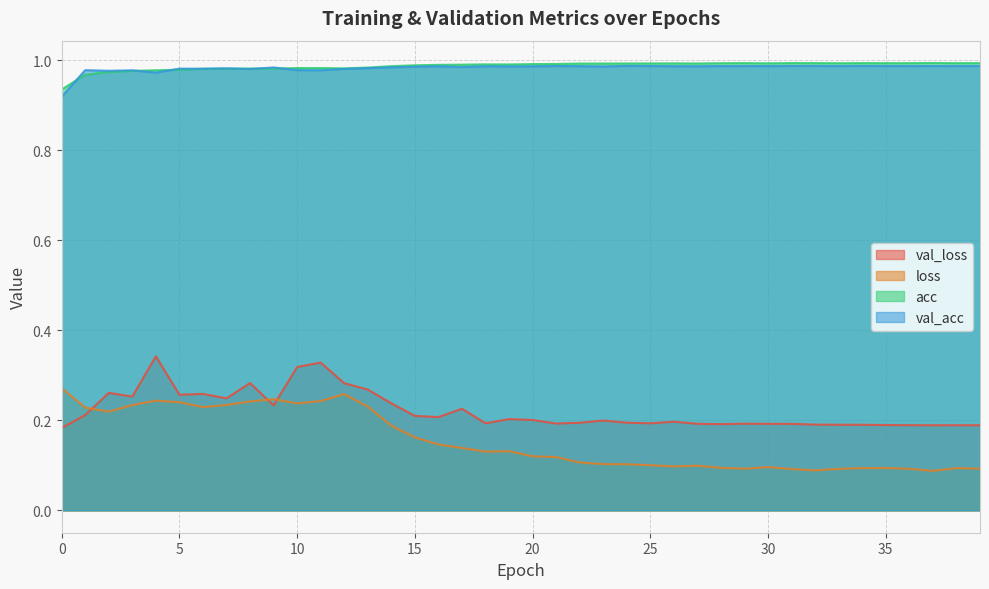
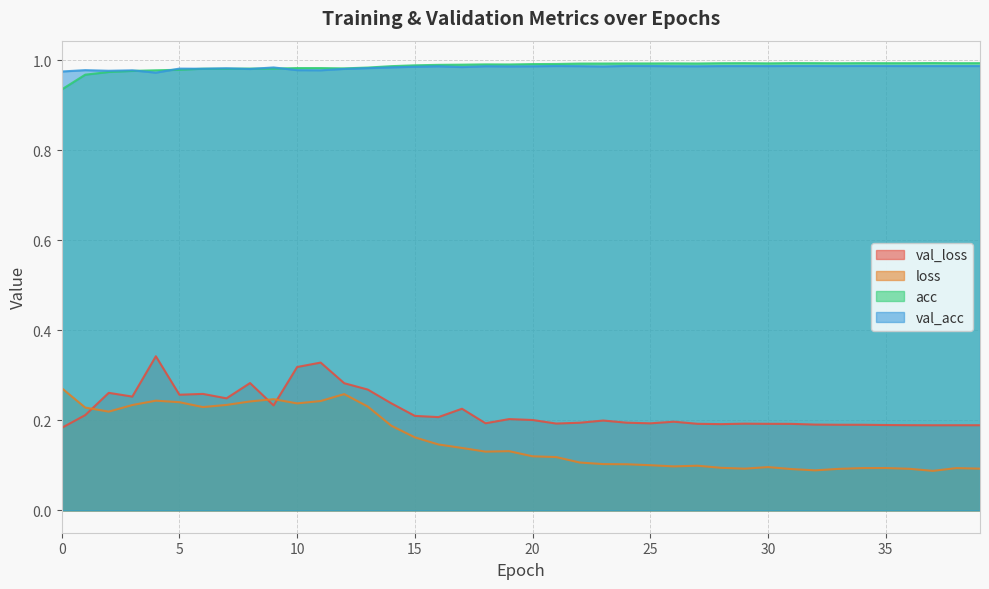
  {
    "acc": {
      "0": 0.93,
      "25": 0.99,
      "30": 0.99,
      "35": 0.99
    },
    "val_acc": {
-     "0": 0.92,
+     "0": 0.98,
      "25": 0.99,
      "30": 0.99,
      "35": 0.99
    }
  }
